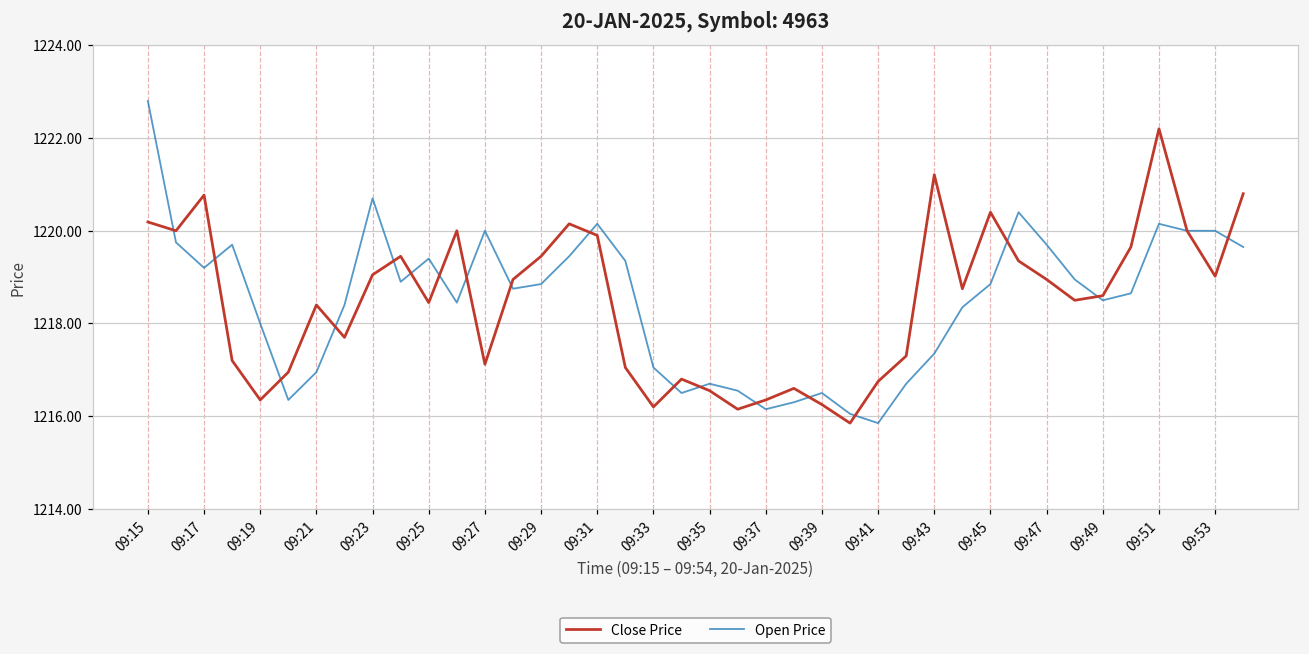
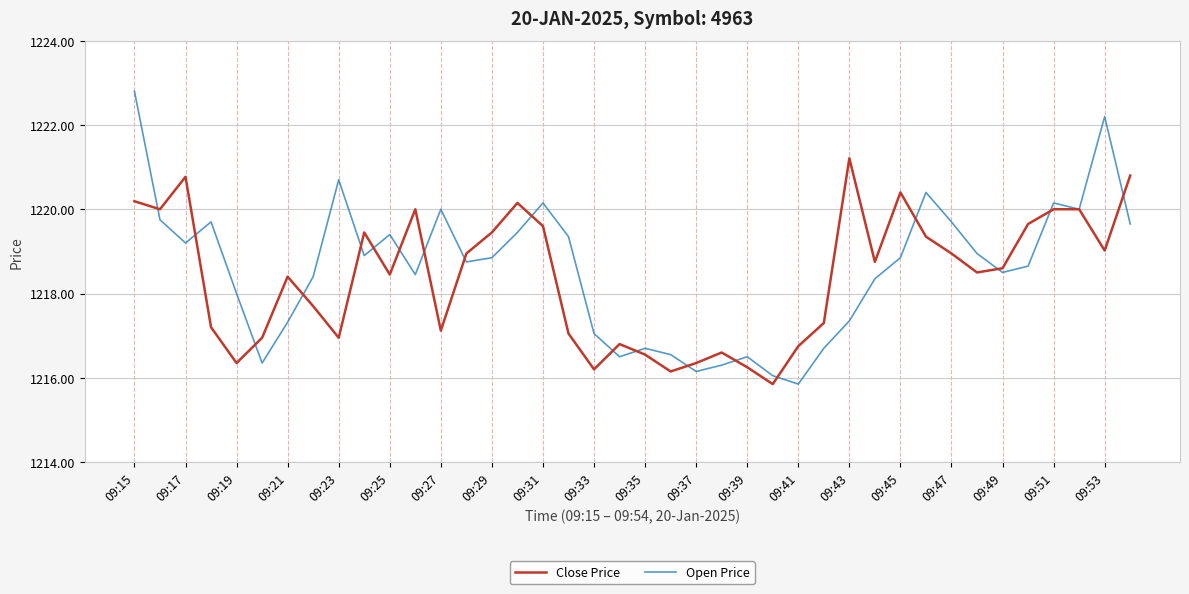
  {
    "Close Price": {
      "09:15": 1220.2,
      "09:17": 1220.8,
      "09:19": 1216.4,
      "09:21": 1218.4,
-     "09:23": 1219.1,
+     "09:23": 1217.0,
      "09:25": 1218.5,
      "09:27": 1217.1,
      "09:29": 1219.5,
-     "09:31": 1219.9,
+     "09:31": 1219.6,
      "09:33": 1216.2,
      "09:35": 1216.6,
      "09:37": 1216.4,
      "09:39": 1216.3,
      "09:41": 1216.8,
      "09:43": 1221.2,
      "09:45": 1220.4,
      "09:47": 1219.0,
      "09:49": 1218.6,
-     "09:51": 1222.2,
+     "09:51": 1220.0,
      "09:53": 1219.0
    },
    "Open Price": {
      "09:15": 1222.8,
      "09:17": 1219.2,
      "09:19": 1218.0,
-     "09:21": 1217.0,
+     "09:21": 1217.3,
      "09:23": 1220.7,
      "09:25": 1219.4,
      "09:27": 1220.0,
      "09:29": 1218.9,
      "09:31": 1220.2,
      "09:33": 1217.1,
      "09:35": 1216.7,
      "09:37": 1216.2,
      "09:39": 1216.5,
      "09:41": 1215.9,
      "09:43": 1217.4,
      "09:45": 1218.9,
      "09:47": 1219.7,
      "09:49": 1218.5,
      "09:51": 1220.2,
-     "09:53": 1220.0
+     "09:53": 1222.2
    }
  }
